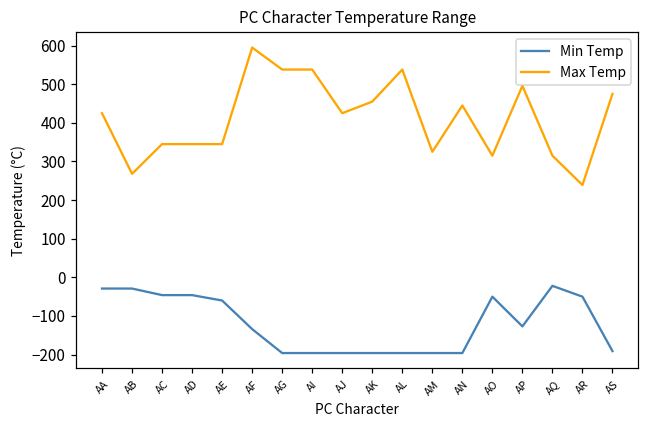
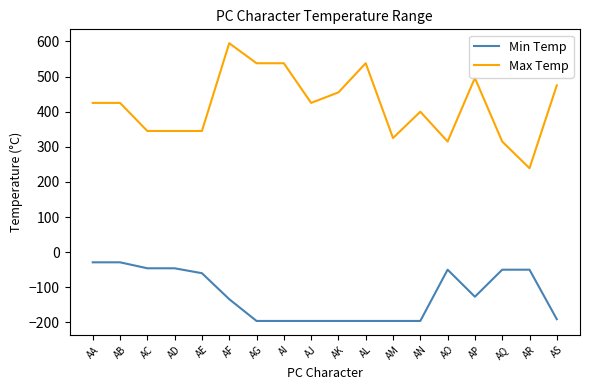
  {
    "Min Temp": {
      "AA": -30,
      "AB": -30,
      "AC": -50,
      "AD": -50,
      "AE": -60,
      "AF": -130,
      "AG": -200,
      "AI": -200,
      "AJ": -200,
      "AK": -200,
      "AL": -200,
      "AM": -200,
      "AN": -200,
      "AO": -50,
      "AP": -130,
-     "AQ": -20,
+     "AQ": -50,
      "AR": -50,
      "AS": -190
    },
    "Max Temp": {
      "AA": 430,
-     "AB": 270,
+     "AB": 430,
      "AC": 350,
      "AD": 350,
      "AE": 350,
      "AF": 600,
      "AG": 540,
      "AI": 540,
      "AJ": 430,
      "AK": 460,
      "AL": 540,
      "AM": 330,
-     "AN": 450,
+     "AN": 400,
      "AO": 320,
      "AP": 500,
      "AQ": 320,
      "AR": 240,
      "AS": 480
    }
  }
